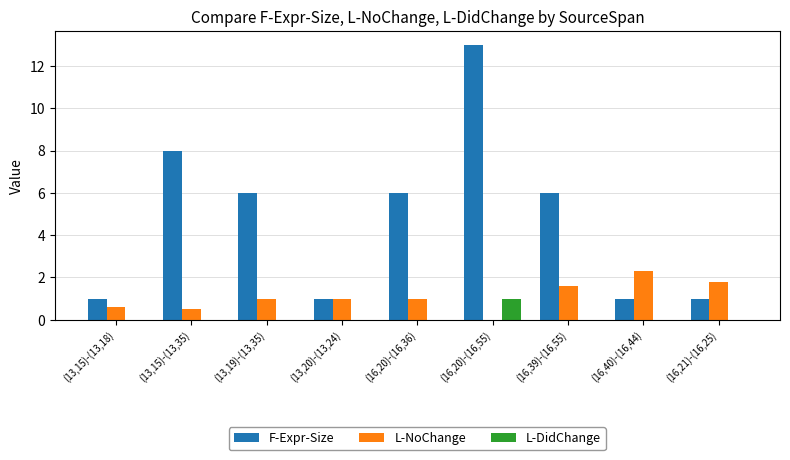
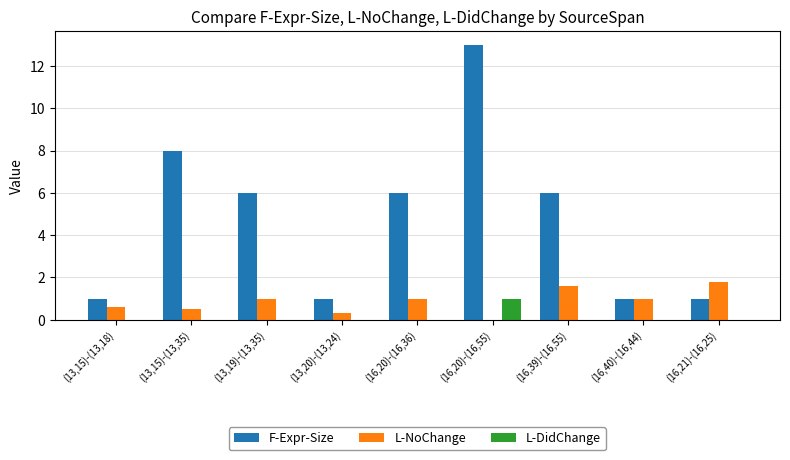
  {
    "F-Expr-Size": {
      "(13,15)-(13,18)": 1.0,
      "(13,15)-(13,35)": 8.0,
      "(13,19)-(13,35)": 6.0,
      "(13,20)-(13,24)": 1.0,
      "(16,20)-(16,36)": 6.0,
      "(16,20)-(16,55)": 13.0,
      "(16,39)-(16,55)": 6.0,
      "(16,40)-(16,44)": 1.0,
      "(16,21)-(16,25)": 1.0
    },
    "L-NoChange": {
      "(13,15)-(13,18)": 0.6,
      "(13,15)-(13,35)": 0.5,
      "(13,19)-(13,35)": 1.0,
-     "(13,20)-(13,24)": 1.0,
+     "(13,20)-(13,24)": 0.3,
      "(16,20)-(16,36)": 1.0,
      "(16,20)-(16,55)": 0.0,
      "(16,39)-(16,55)": 1.6,
-     "(16,40)-(16,44)": 2.3,
+     "(16,40)-(16,44)": 1.0,
      "(16,21)-(16,25)": 1.8
    },
    "L-DidChange": {
      "(13,15)-(13,18)": 0.0,
      "(13,15)-(13,35)": 0.0,
      "(13,19)-(13,35)": 0.0,
      "(13,20)-(13,24)": 0.0,
      "(16,20)-(16,36)": 0.0,
      "(16,20)-(16,55)": 1.0,
      "(16,39)-(16,55)": 0.0,
      "(16,40)-(16,44)": 0.0,
      "(16,21)-(16,25)": 0.0
    }
  }
